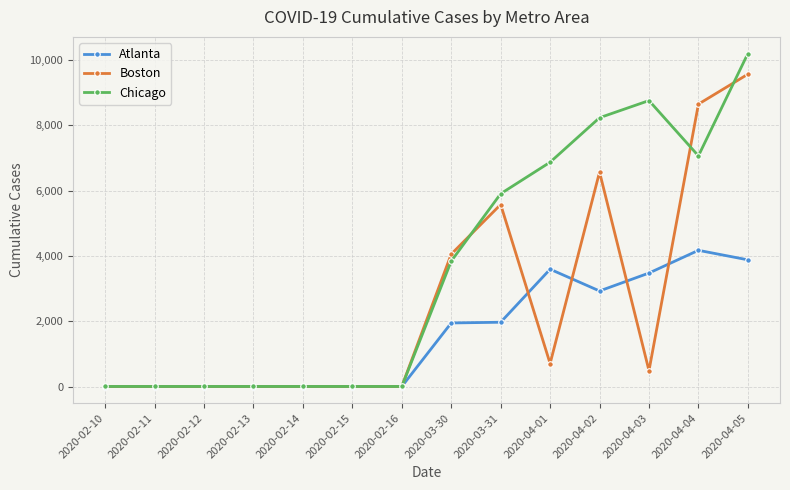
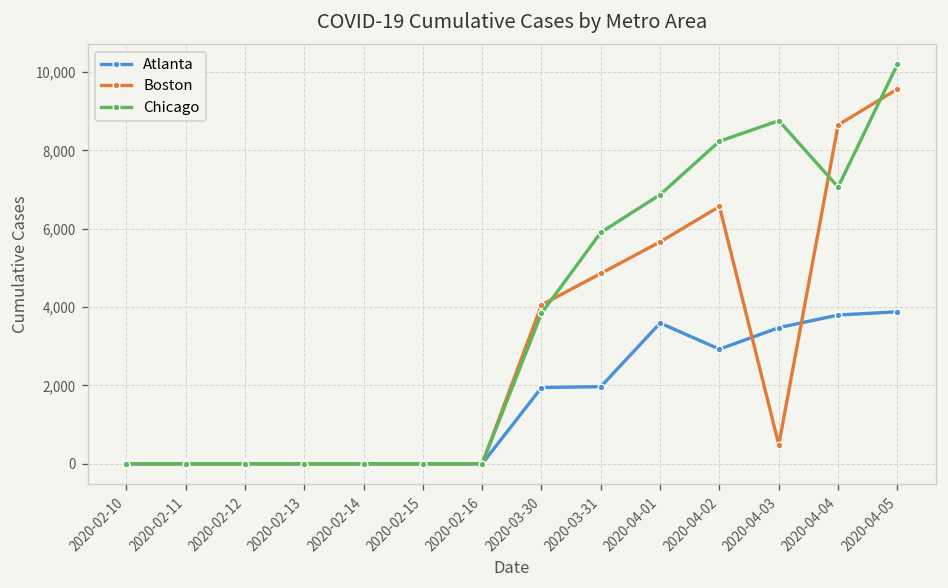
  {
    "Atlanta": {
      "2020-03-30": "1,900",
      "2020-03-31": "2,000",
      "2020-04-01": "3,600",
      "2020-04-02": "2,900",
      "2020-04-03": "3,500",
-     "2020-04-04": "4,200",
+     "2020-04-04": "3,800",
      "2020-04-05": "3,900"
    },
    "Boston": {
      "2020-03-30": "4,100",
-     "2020-03-31": "5,600",
-     "2020-04-01": "700",
+     "2020-03-31": "4,900",
+     "2020-04-01": "5,700",
      "2020-04-02": "6,600",
      "2020-04-03": "500",
      "2020-04-04": "8,700",
      "2020-04-05": "9,600"
    },
    "Chicago": {
      "2020-03-30": "3,800",
      "2020-03-31": "5,900",
      "2020-04-01": "6,900",
      "2020-04-02": "8,200",
      "2020-04-03": "8,800",
      "2020-04-04": "7,100",
      "2020-04-05": "10,200"
    }
  }
